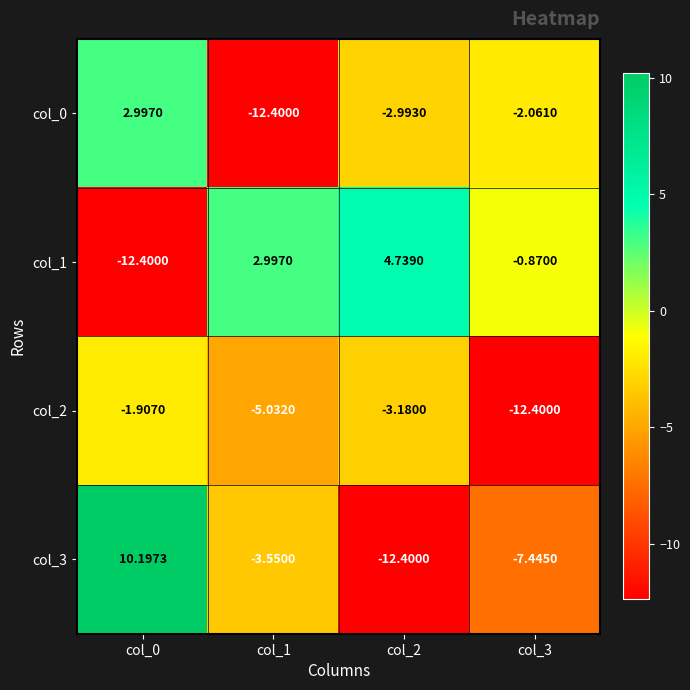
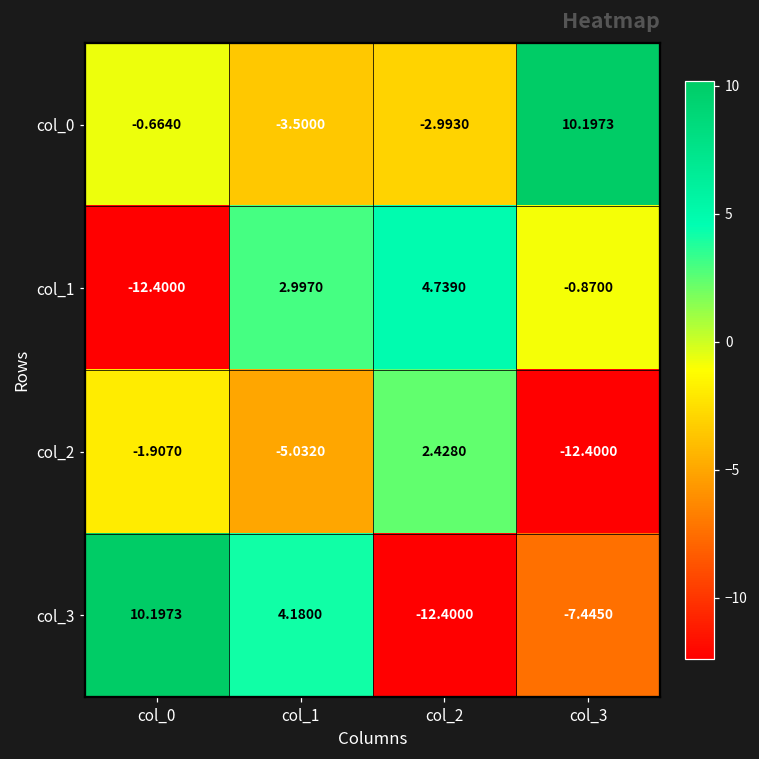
  {
    "col_0": {
-     "col_0": 2.9970,
-     "col_1": -12.4000,
+     "col_0": -0.6640,
+     "col_1": -3.5000,
      "col_2": -2.9930,
-     "col_3": -2.0610
+     "col_3": 10.1973
    },
    "col_1": {
      "col_0": -12.4000,
      "col_1": 2.9970,
      "col_2": 4.7390,
      "col_3": -0.8700
    },
    "col_2": {
      "col_0": -1.9070,
      "col_1": -5.0320,
-     "col_2": -3.1800,
+     "col_2": 2.4280,
      "col_3": -12.4000
    },
    "col_3": {
      "col_0": 10.1973,
-     "col_1": -3.5500,
+     "col_1": 4.1800,
      "col_2": -12.4000,
      "col_3": -7.4450
    }
  }
